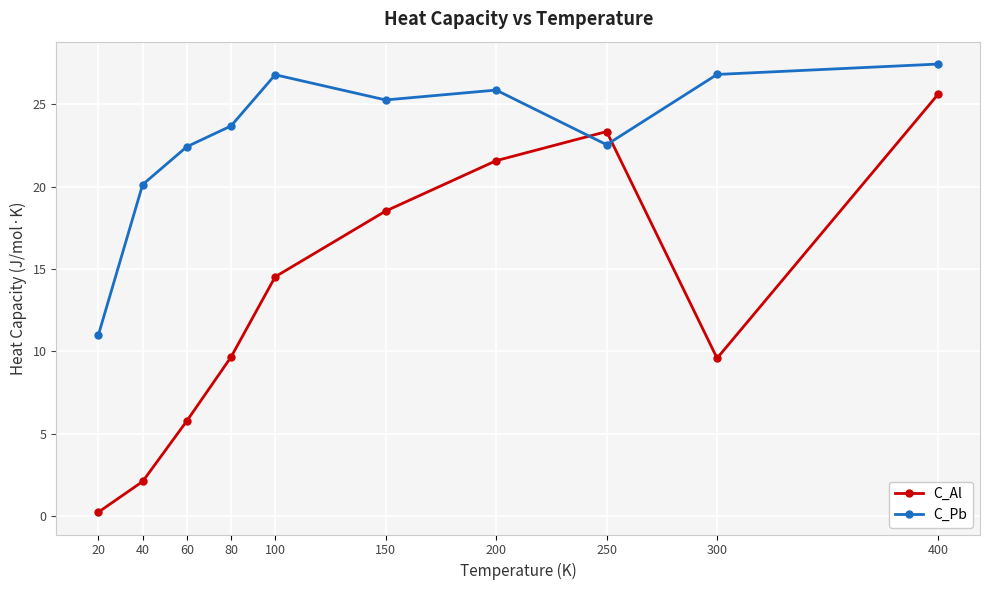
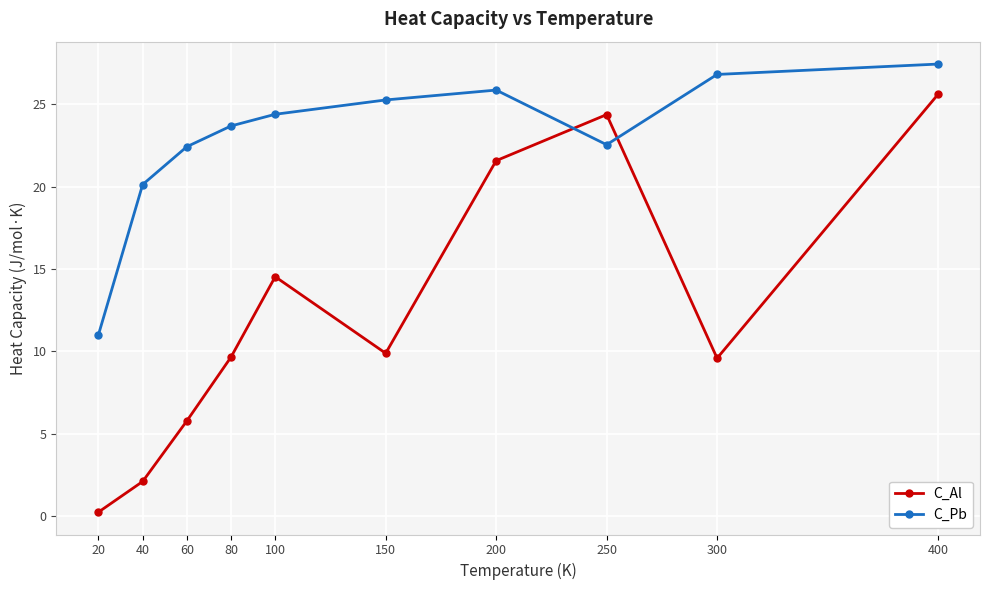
  {
    "C_Al": {
      "20": 0.2,
      "40": 2.1,
      "60": 5.8,
      "80": 9.7,
      "100": 14.5,
-     "150": 18.5,
+     "150": 9.9,
      "200": 21.6,
-     "250": 23.4,
+     "250": 24.4,
      "300": 9.6,
      "400": 25.6
    },
    "C_Pb": {
      "20": 11.0,
      "40": 20.1,
      "60": 22.4,
      "80": 23.7,
-     "100": 26.8,
+     "100": 24.4,
      "150": 25.3,
      "200": 25.9,
      "250": 22.6,
      "300": 26.8,
      "400": 27.5
    }
  }
